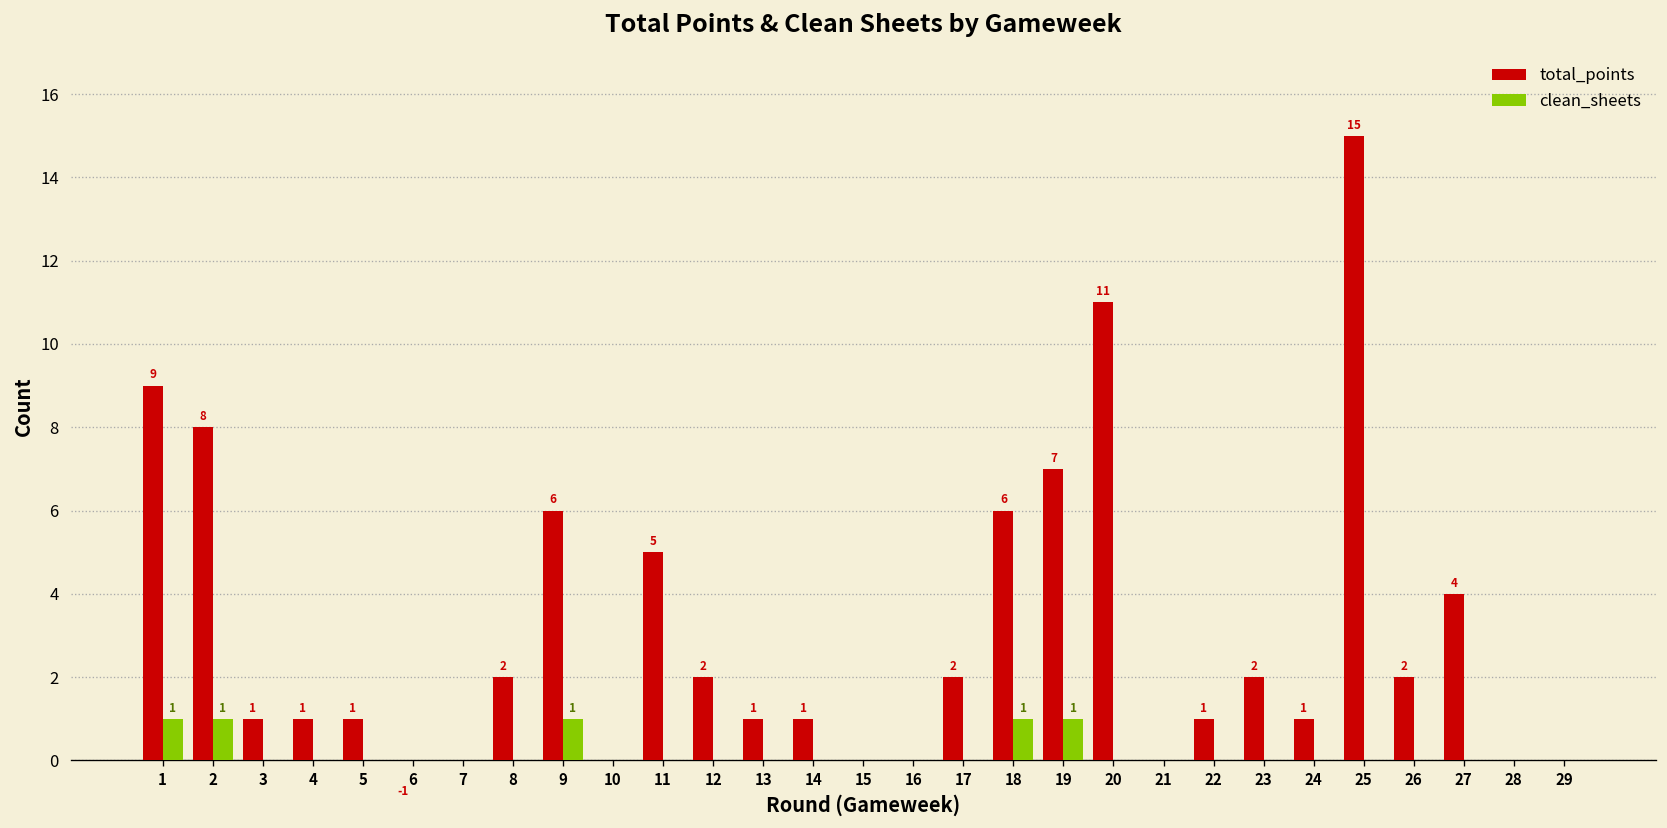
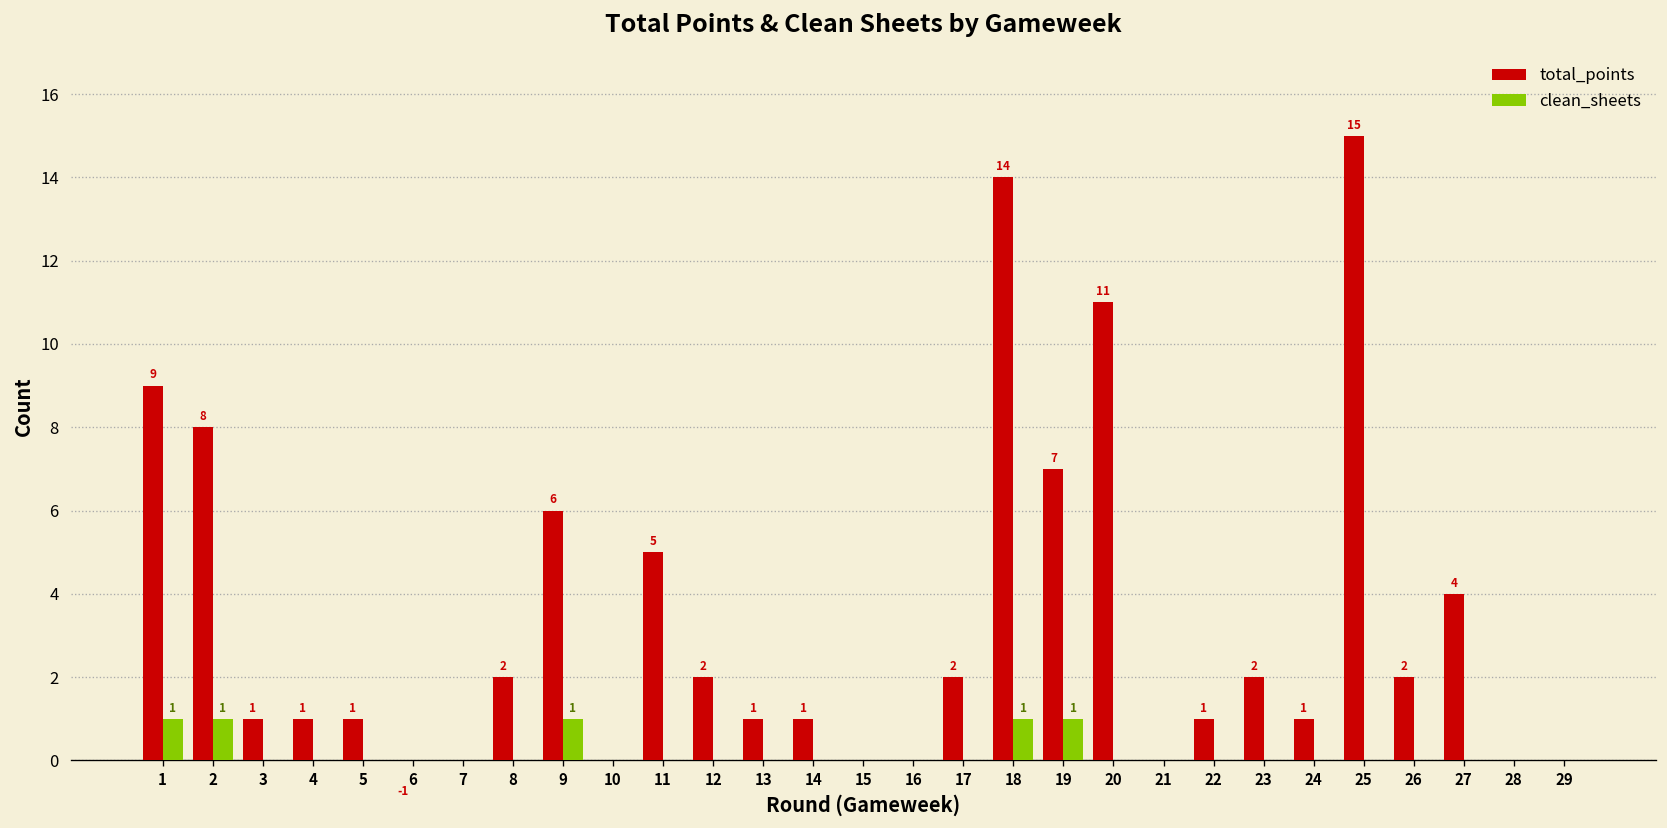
  {
    "total_points": {
      "1": 9,
      "2": 8,
      "3": 1,
      "4": 1,
      "5": 1,
      "8": 2,
      "9": 6,
      "11": 5,
      "12": 2,
      "13": 1,
      "14": 1,
      "17": 2,
-     "18": 6,
+     "18": 14,
      "19": 7,
      "20": 11,
      "22": 1,
      "23": 2,
      "24": 1,
      "25": 15,
      "26": 2,
      "27": 4
    },
    "clean_sheets": {
      "1": 1,
      "2": 1,
      "9": 1,
      "18": 1,
      "19": 1
    }
  }
